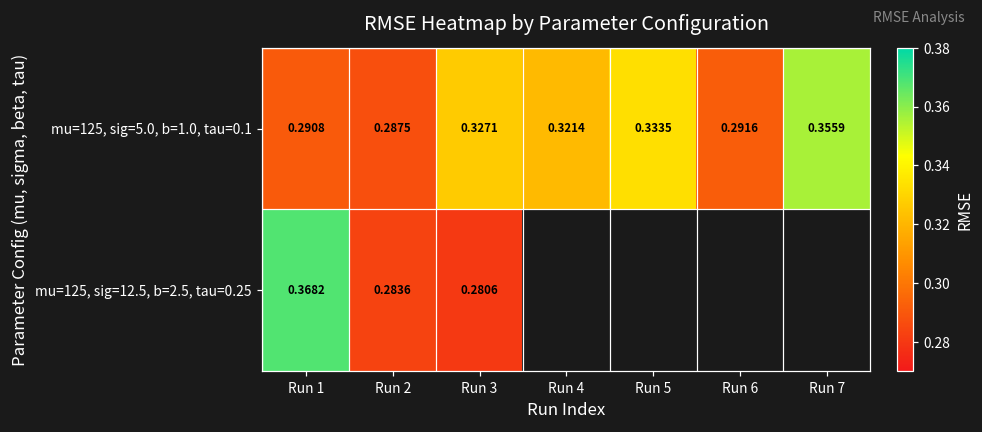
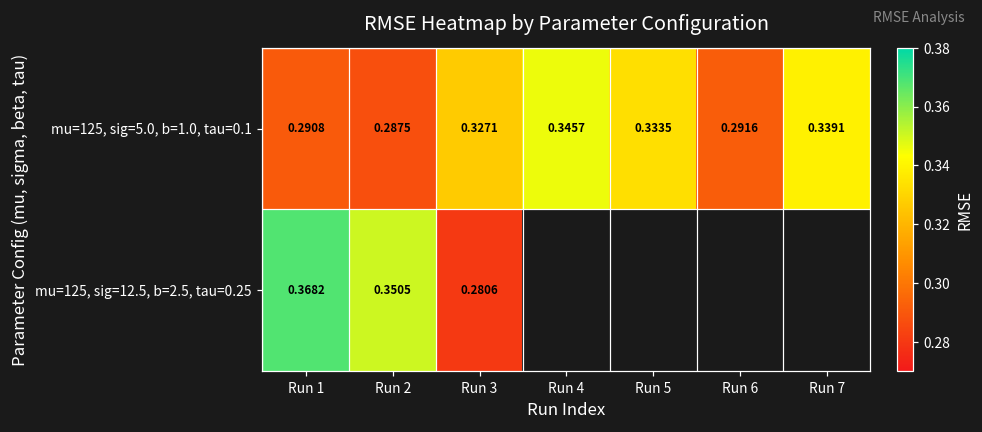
  {
    "mu=125, sig=5.0, b=1.0, tau=0.1": {
      "Run 1": 0.2908,
      "Run 2": 0.2875,
      "Run 3": 0.3271,
-     "Run 4": 0.3214,
+     "Run 4": 0.3457,
      "Run 5": 0.3335,
      "Run 6": 0.2916,
-     "Run 7": 0.3559
+     "Run 7": 0.3391
    },
    "mu=125, sig=12.5, b=2.5, tau=0.25": {
      "Run 1": 0.3682,
-     "Run 2": 0.2836,
+     "Run 2": 0.3505,
      "Run 3": 0.2806
    }
  }
